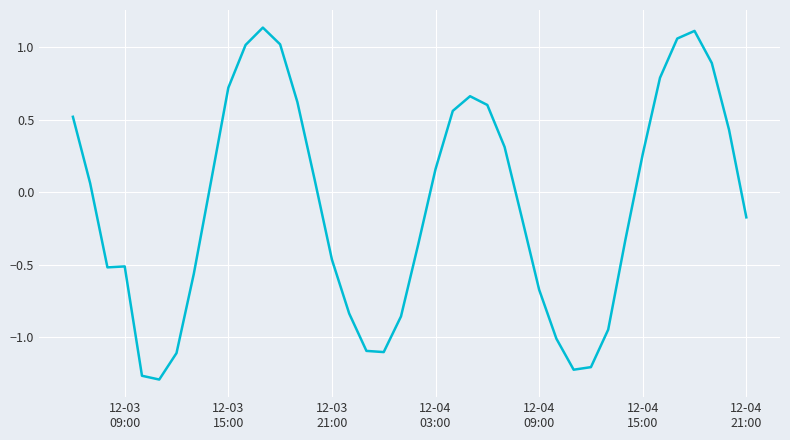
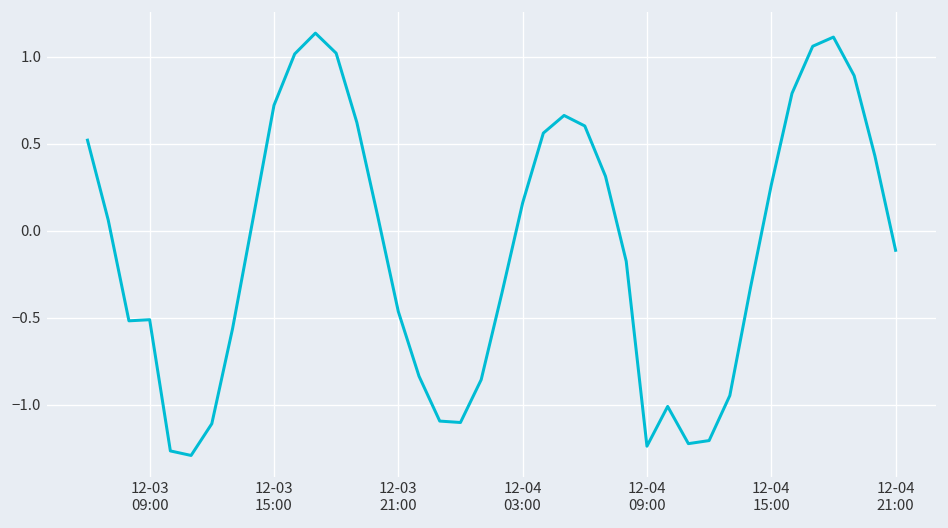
  {
    "12-03 09:00": -0.51,
    "12-03 15:00": 0.72,
    "12-03 21:00": -0.46,
    "12-04 03:00": 0.16,
-   "12-04 09:00": -0.67,
+   "12-04 09:00": -1.24,
    "12-04 15:00": 0.26,
-   "12-04 21:00": -0.17
+   "12-04 21:00": -0.11
  }
